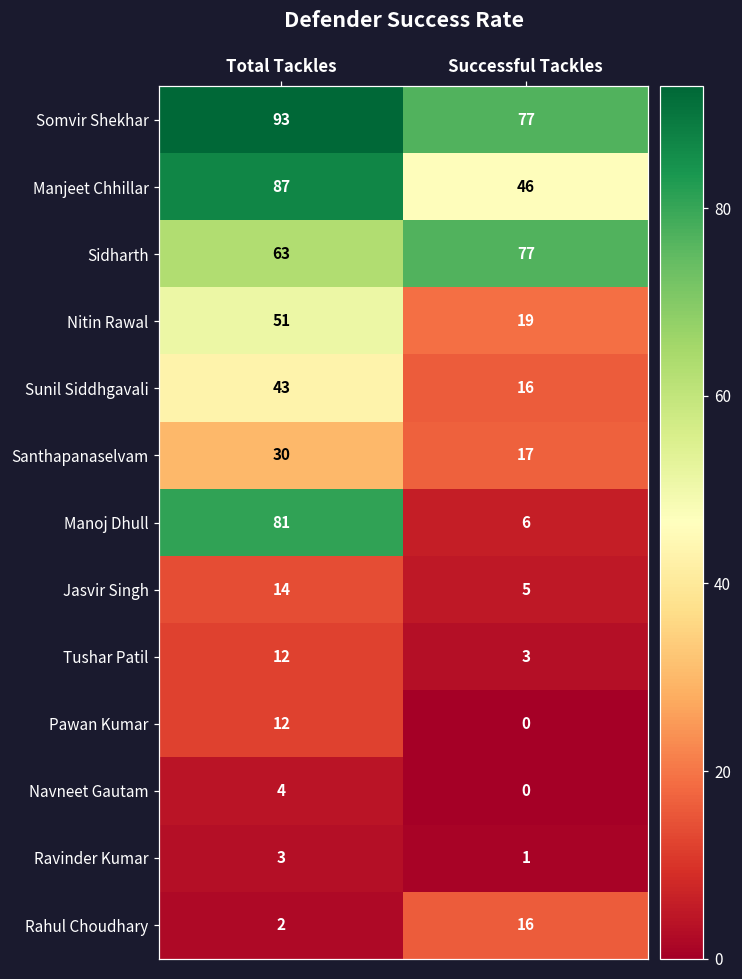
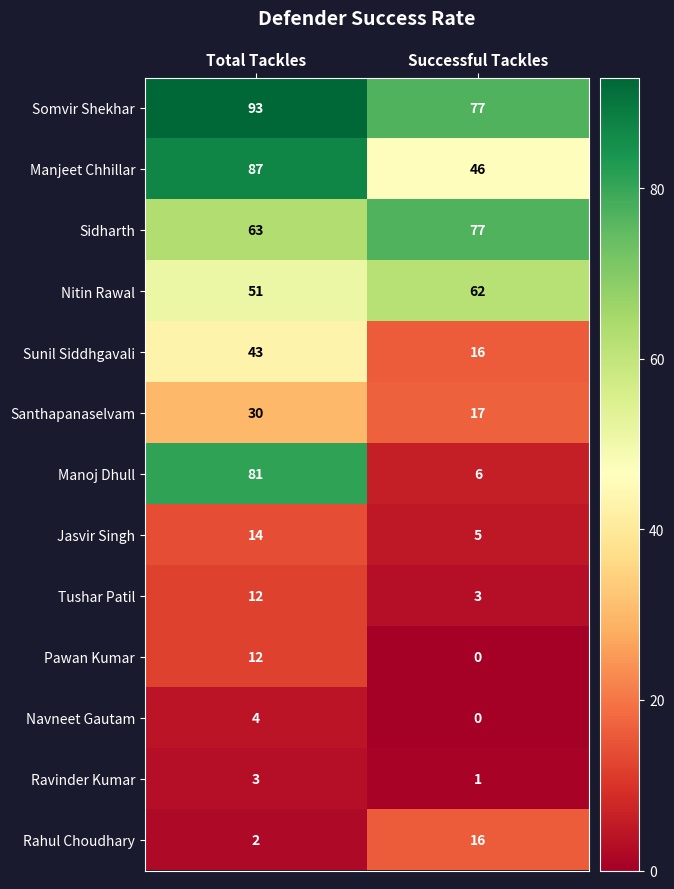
  {
    "Somvir Shekhar": {
      "Total Tackles": 93,
      "Successful Tackles": 77
    },
    "Manjeet Chhillar": {
      "Total Tackles": 87,
      "Successful Tackles": 46
    },
    "Sidharth": {
      "Total Tackles": 63,
      "Successful Tackles": 77
    },
    "Nitin Rawal": {
      "Total Tackles": 51,
-     "Successful Tackles": 19
+     "Successful Tackles": 62
    },
    "Sunil Siddhgavali": {
      "Total Tackles": 43,
      "Successful Tackles": 16
    },
    "Santhapanaselvam": {
      "Total Tackles": 30,
      "Successful Tackles": 17
    },
    "Manoj Dhull": {
      "Total Tackles": 81,
      "Successful Tackles": 6
    },
    "Jasvir Singh": {
      "Total Tackles": 14,
      "Successful Tackles": 5
    },
    "Tushar Patil": {
      "Total Tackles": 12,
      "Successful Tackles": 3
    },
    "Pawan Kumar": {
      "Total Tackles": 12,
      "Successful Tackles": 0
    },
    "Navneet Gautam": {
      "Total Tackles": 4,
      "Successful Tackles": 0
    },
    "Ravinder Kumar": {
      "Total Tackles": 3,
      "Successful Tackles": 1
    },
    "Rahul Choudhary": {
      "Total Tackles": 2,
      "Successful Tackles": 16
    }
  }
